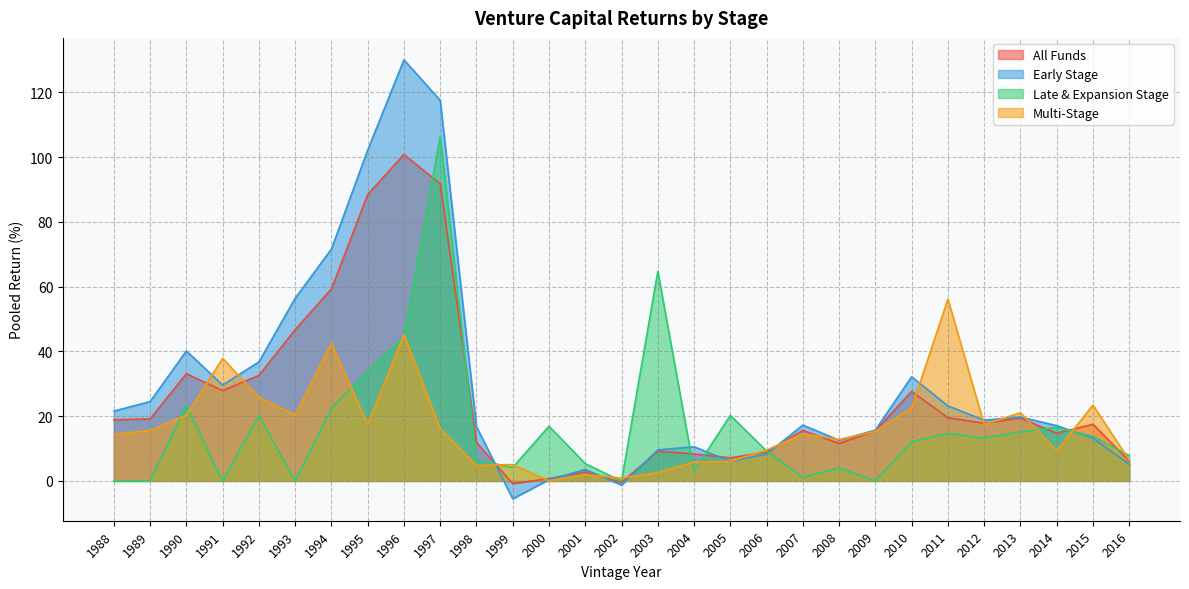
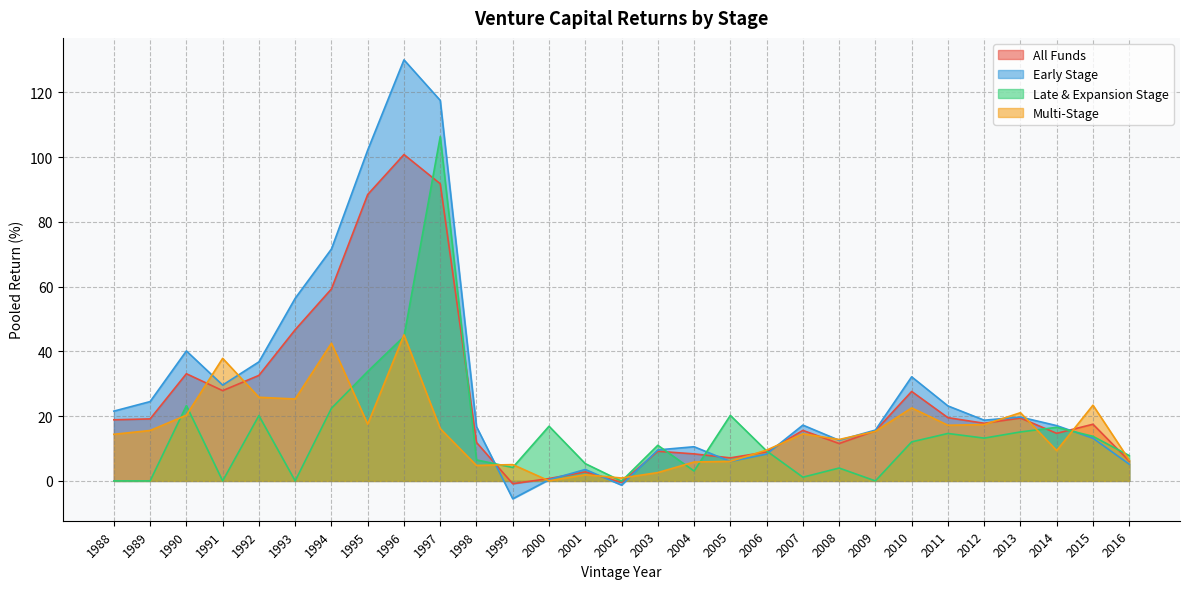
  {
    "Late & Expansion Stage": {
      "1988": 0,
      "1989": 0,
      "1990": 23,
      "1991": 0,
      "1992": 20,
      "1993": 0,
      "1994": 22,
      "1995": 34,
      "1997": 106,
      "1998": 6,
      "1999": 4,
      "2000": 17,
      "2001": 5,
-     "2003": 65,
+     "2003": 11,
      "2004": 3,
      "2005": 20,
      "2007": 1,
      "2008": 4,
      "2009": 0,
      "2010": 12,
      "2011": 15,
      "2012": 13,
      "2013": 15,
      "2016": 8
    },
    "Multi-Stage": {
      "1988": 14,
      "1989": 16,
      "1990": 20,
      "1991": 38,
      "1992": 26,
-     "1993": 20,
+     "1993": 25,
      "1994": 43,
      "1995": 18,
      "1997": 16,
      "1998": 5,
      "1999": 5,
      "2001": 2,
      "2002": 1,
      "2003": 3,
      "2004": 6,
      "2007": 15,
      "2010": 23,
-     "2011": 56,
+     "2011": 17,
      "2013": 21,
      "2014": 9,
      "2015": 23
    }
  }
